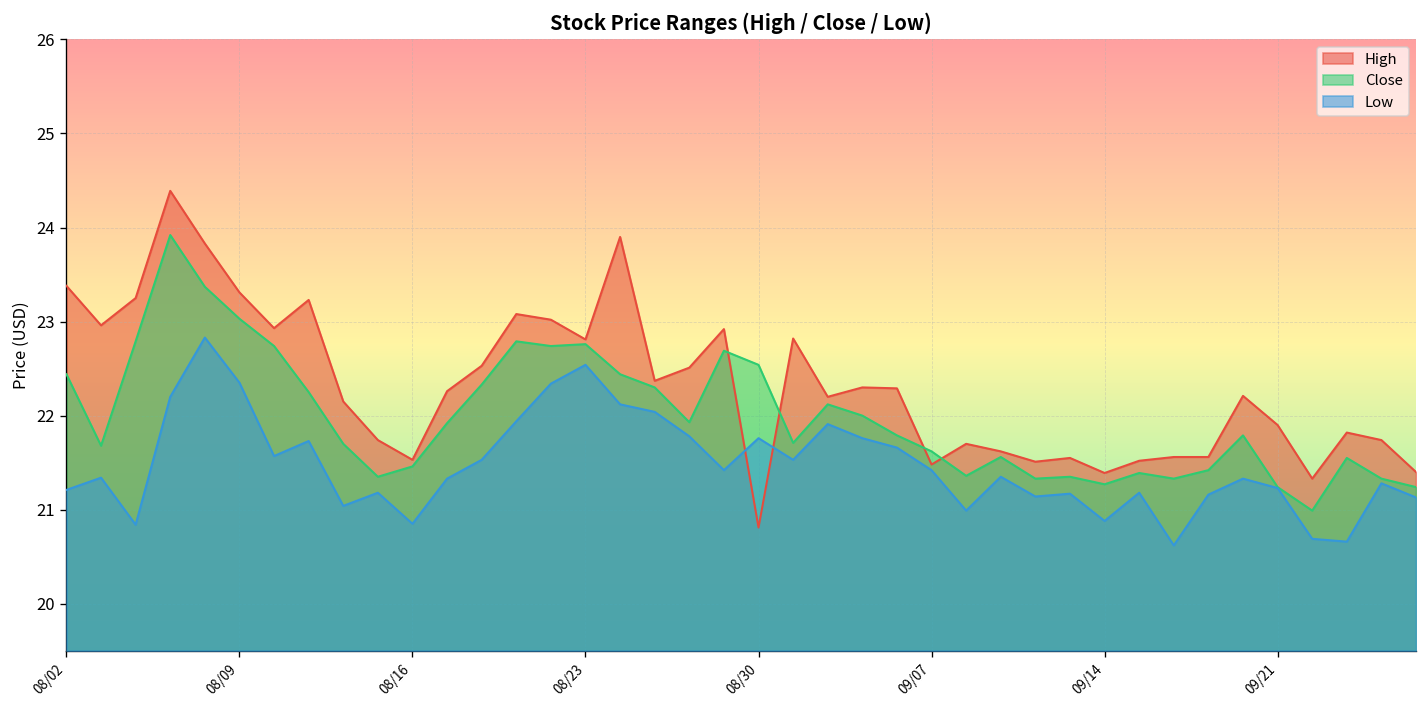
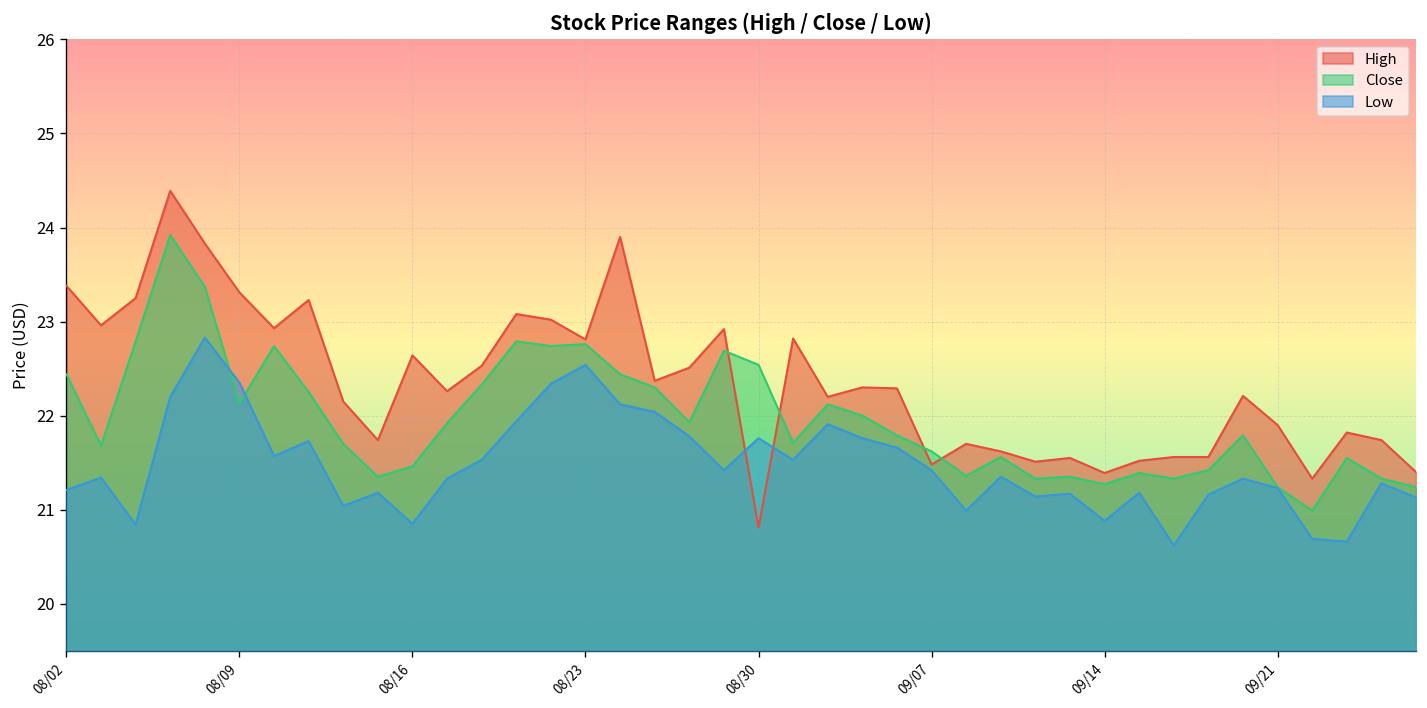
  {
    "High": {
      "08/02": 23.4,
      "08/09": 23.3,
-     "08/16": 21.5,
+     "08/16": 22.6,
      "08/23": 22.8,
      "08/30": 20.8,
      "09/07": 21.5,
      "09/14": 21.4,
      "09/21": 21.9
    },
    "Close": {
      "08/02": 22.4,
-     "08/09": 23.0,
+     "08/09": 22.1,
      "08/16": 21.5,
      "08/23": 22.8,
      "08/30": 22.5,
      "09/07": 21.6,
      "09/14": 21.3
    },
    "Low": {
      "08/02": 21.2,
      "08/09": 22.4,
      "08/16": 20.9,
      "08/23": 22.5,
      "08/30": 21.8,
      "09/07": 21.4,
      "09/14": 20.9
    }
  }
